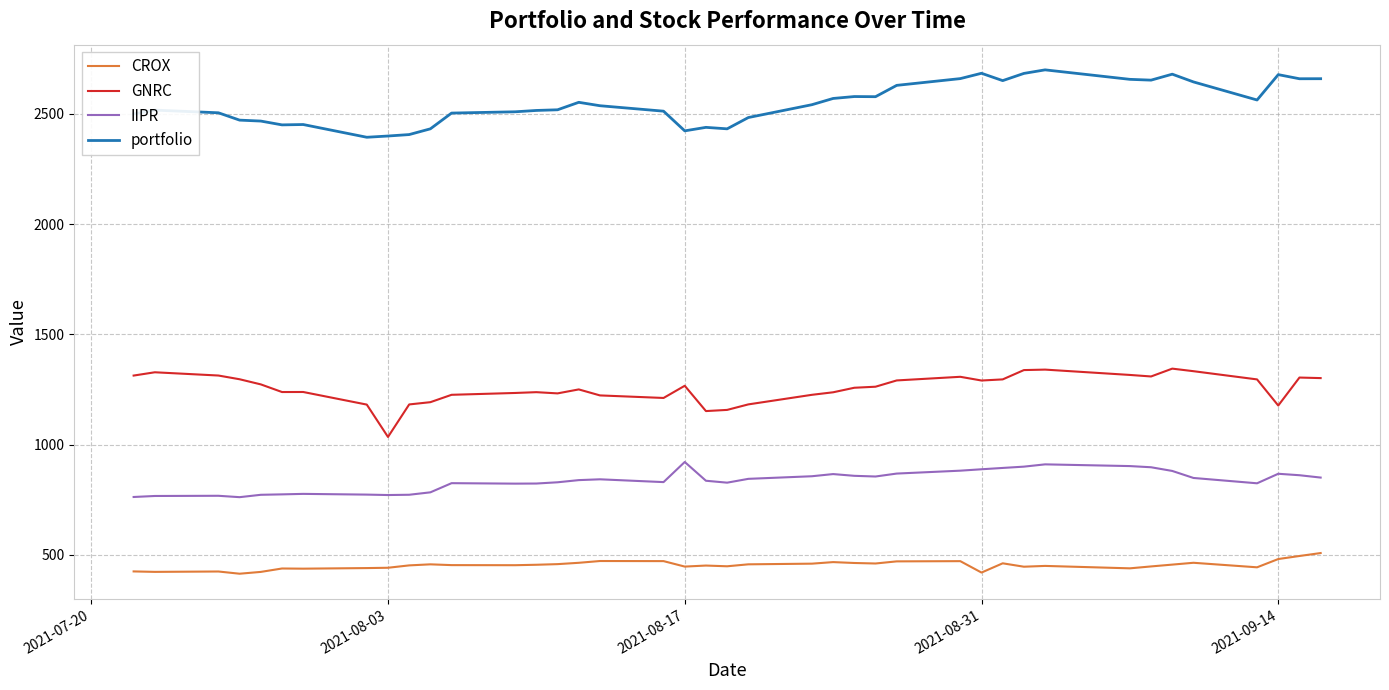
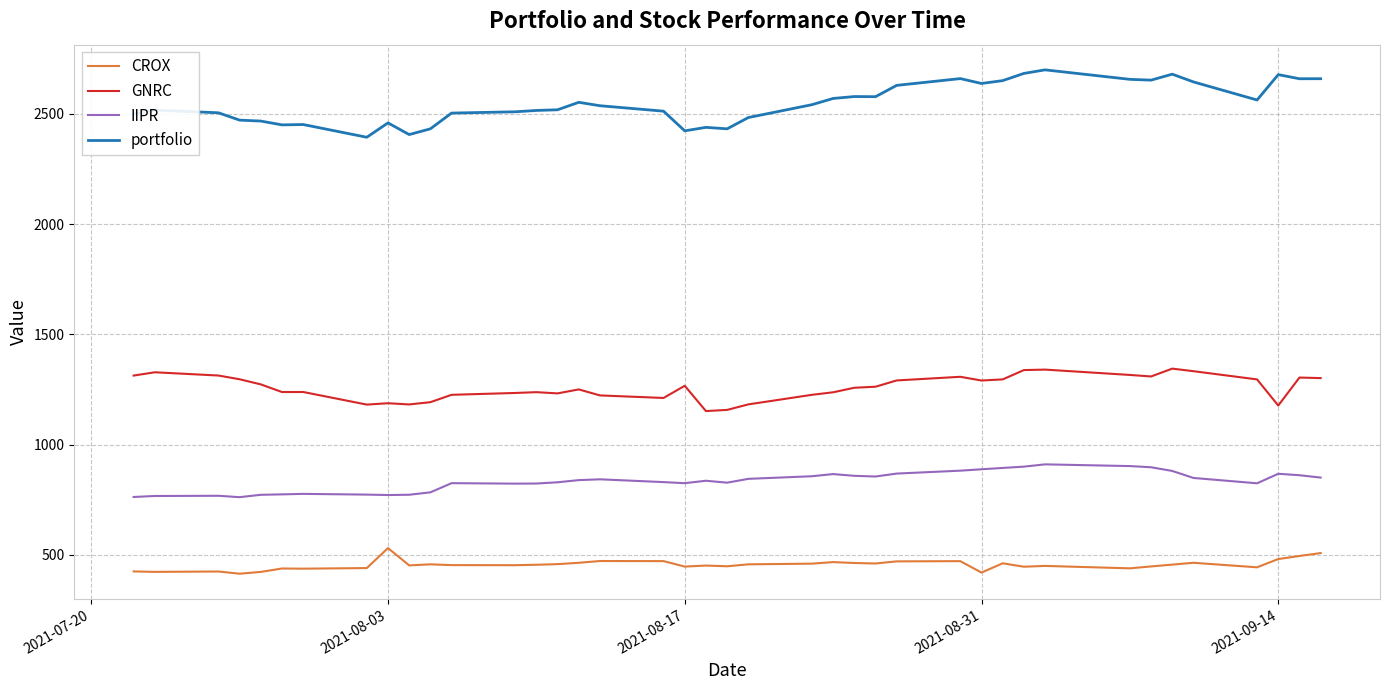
  {
    "CROX": {
-     "2021-08-03": 440,
+     "2021-08-03": 530,
      "2021-08-17": 450,
      "2021-08-31": 420,
      "2021-09-14": 480
    },
    "GNRC": {
-     "2021-08-03": 1030,
+     "2021-08-03": 1190,
      "2021-08-17": 1270,
      "2021-08-31": 1290,
      "2021-09-14": 1180
    },
    "IIPR": {
      "2021-08-03": 770,
-     "2021-08-17": 920,
+     "2021-08-17": 820,
      "2021-08-31": 890,
      "2021-09-14": 870
    },
    "portfolio": {
-     "2021-08-03": 2400,
+     "2021-08-03": 2460,
      "2021-08-17": 2420,
-     "2021-08-31": 2680,
+     "2021-08-31": 2640,
      "2021-09-14": 2680
    }
  }
